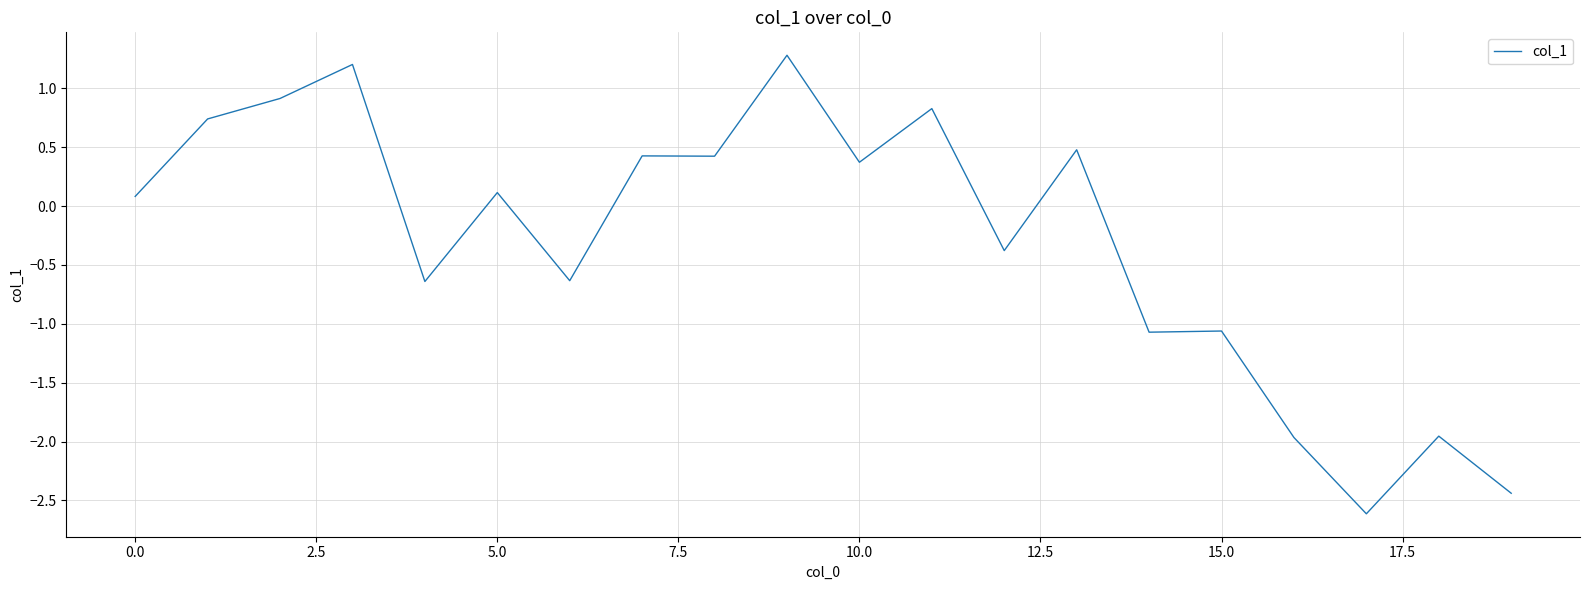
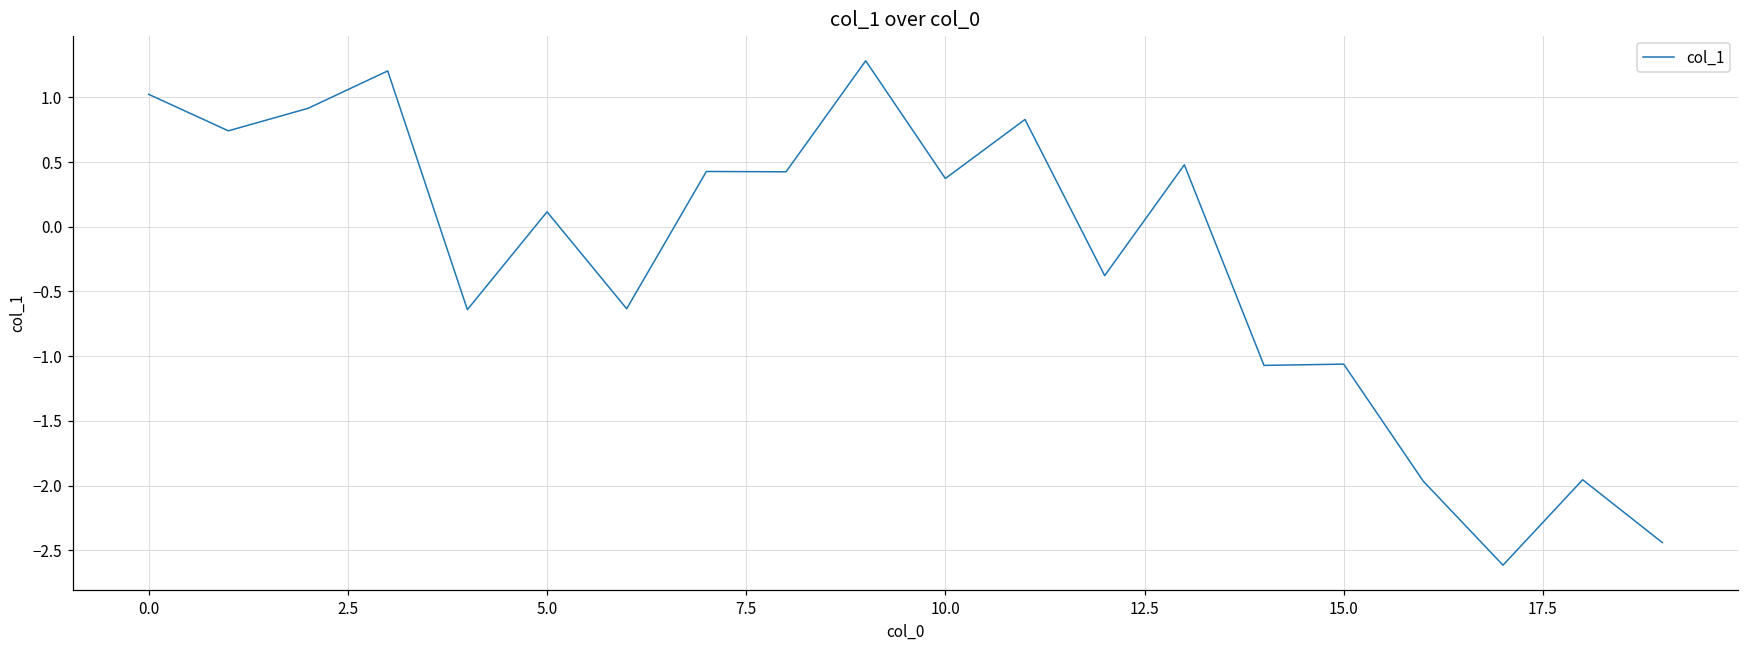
  {
-   "0.0": 0.08,
+   "0.0": 1.02,
    "5.0": 0.12,
    "10.0": 0.37,
    "15.0": -1.06
  }
